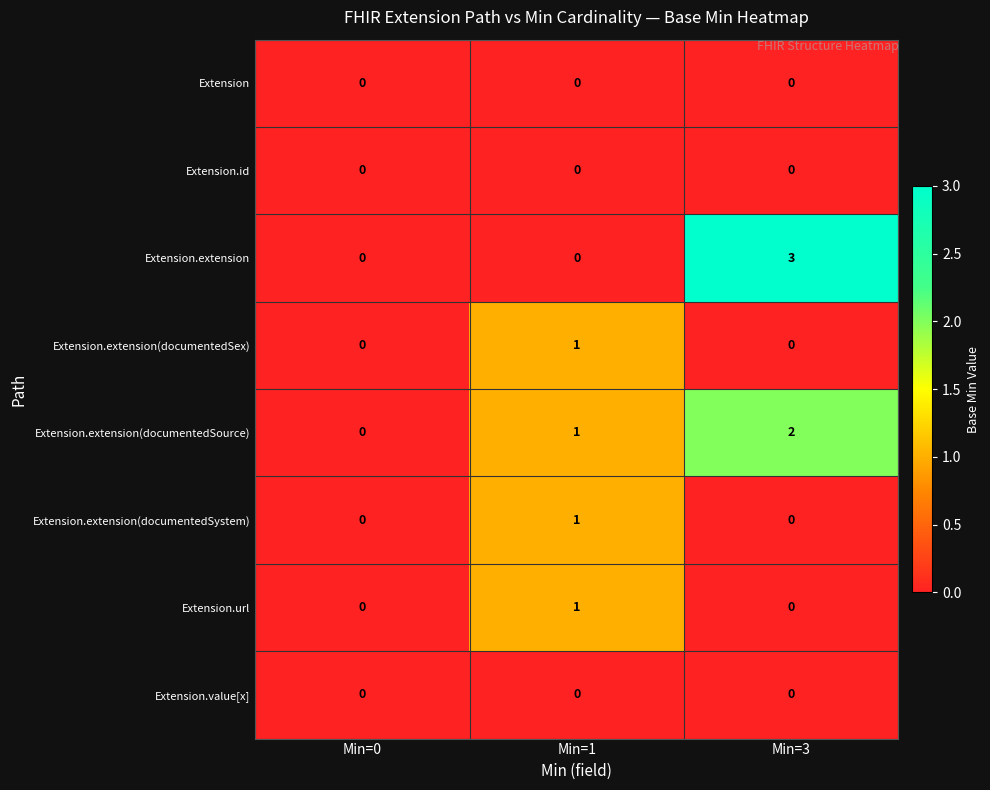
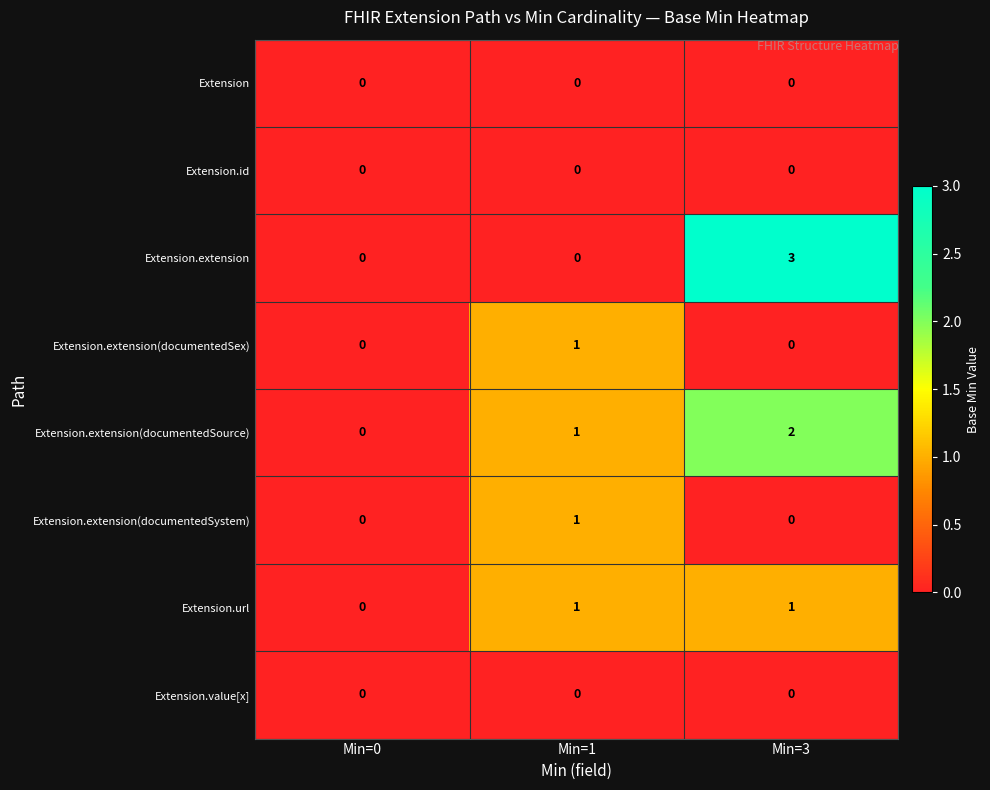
  {
    "Extension": {
      "Min=0": 0,
      "Min=1": 0
    },
    "Extension.id": {
      "Min=0": 0,
      "Min=1": 0,
      "Min=3": 0
    },
    "Extension.extension": {
      "Min=0": 0,
      "Min=1": 0,
      "Min=3": 3
    },
    "Extension.extension(documentedSex)": {
      "Min=0": 0,
      "Min=1": 1,
      "Min=3": 0
    },
    "Extension.extension(documentedSource)": {
      "Min=0": 0,
      "Min=1": 1,
      "Min=3": 2
    },
    "Extension.extension(documentedSystem)": {
      "Min=0": 0,
      "Min=1": 1,
      "Min=3": 0
    },
    "Extension.url": {
      "Min=0": 0,
      "Min=1": 1,
-     "Min=3": 0
+     "Min=3": 1
    },
    "Extension.value[x]": {
      "Min=0": 0,
      "Min=1": 0,
      "Min=3": 0
    }
  }
